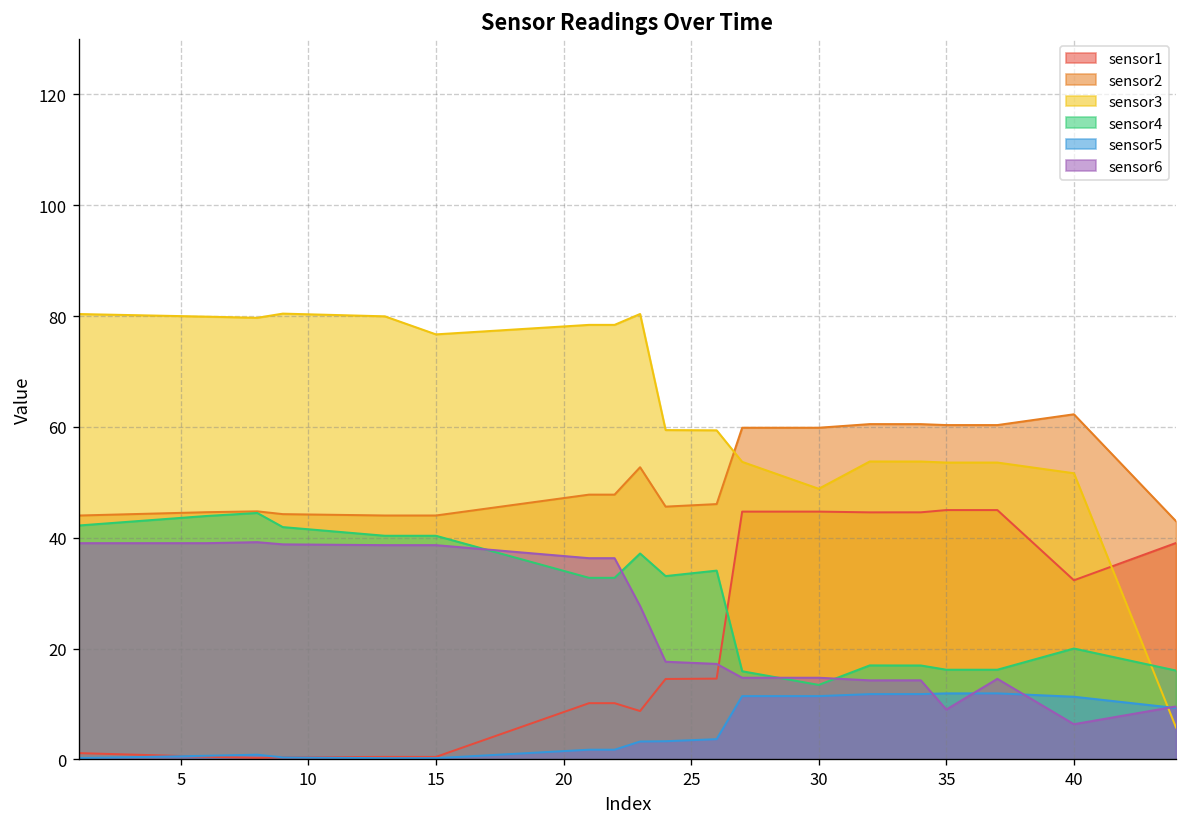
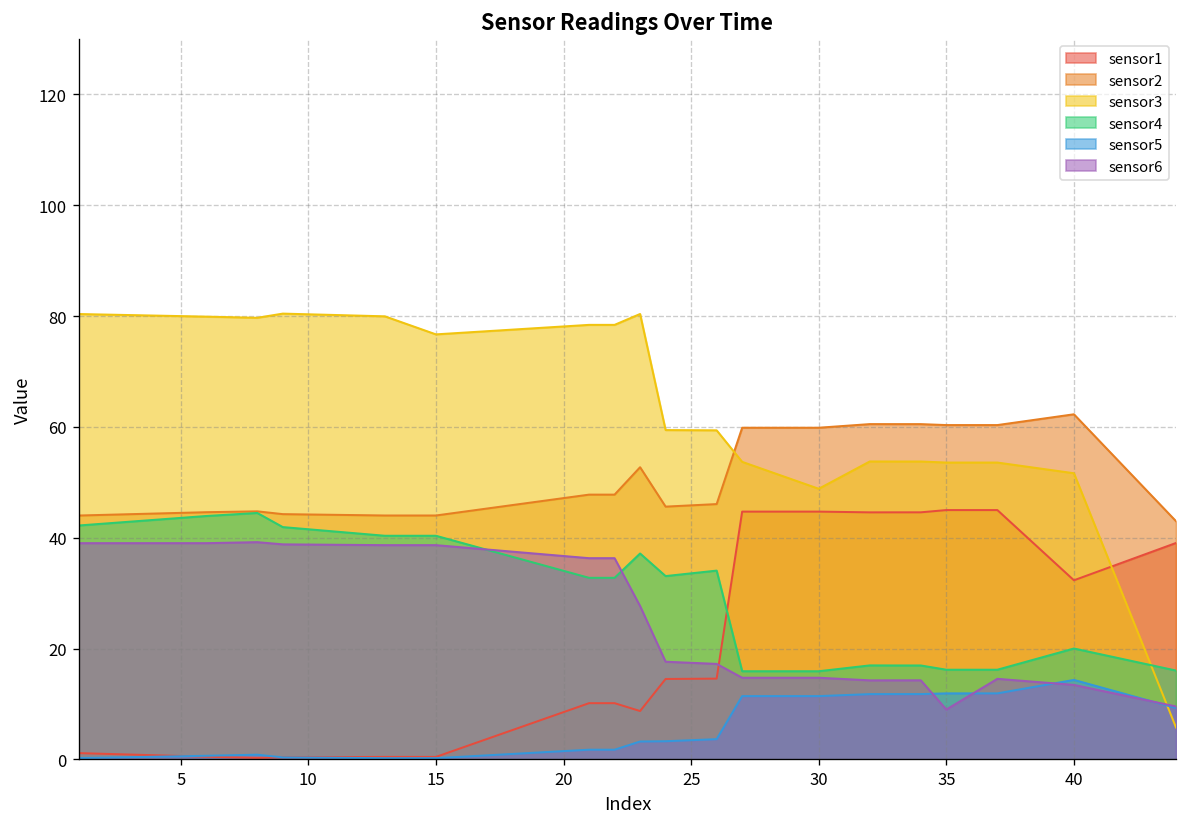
  {
    "sensor3": {
      "15": 77,
      "30": 49,
      "35": 54,
      "40": 52
    },
    "sensor4": {
      "15": 40,
-     "30": 13,
+     "30": 16,
      "35": 16,
      "40": 20
    },
    "sensor5": {
      "30": 11,
      "35": 12,
-     "40": 11
+     "40": 14
    },
    "sensor6": {
      "15": 39,
      "30": 15,
      "35": 9,
-     "40": 6
+     "40": 13
    }
  }
